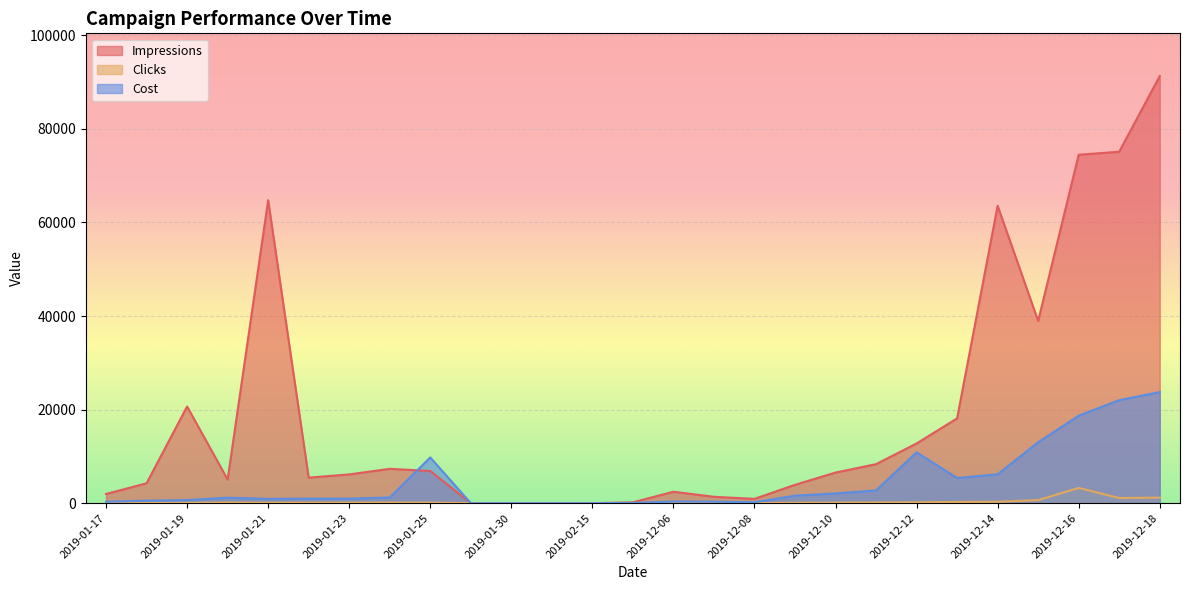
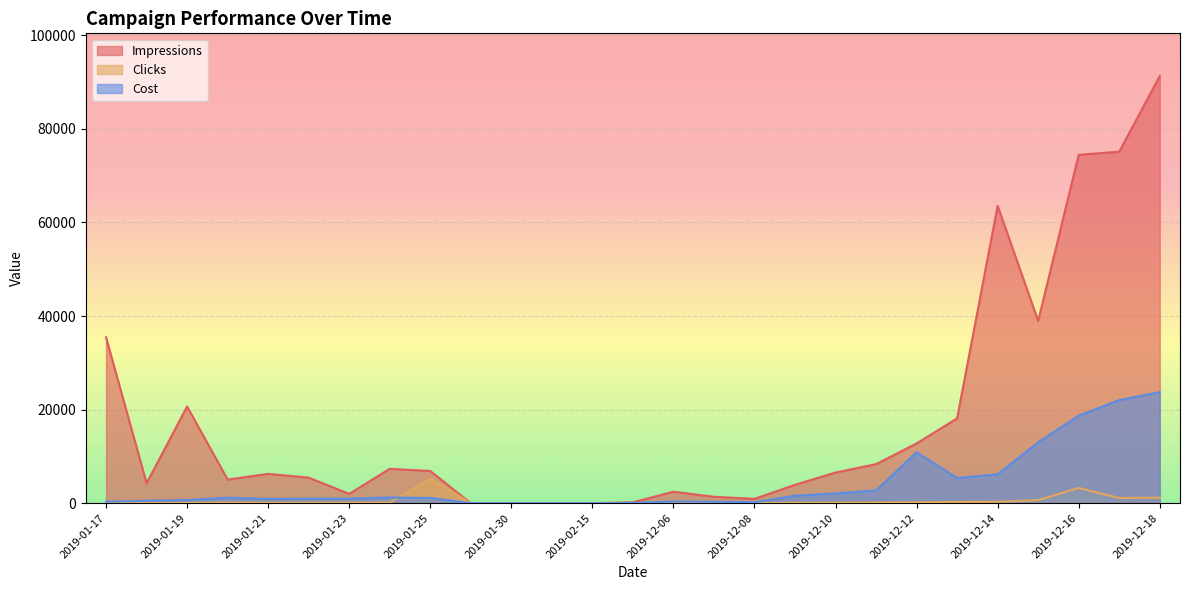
  {
    "Impressions": {
-     "2019-01-17": 2000,
+     "2019-01-17": 35000,
      "2019-01-19": 21000,
-     "2019-01-21": 65000,
-     "2019-01-23": 6000,
+     "2019-01-21": 6000,
+     "2019-01-23": 2000,
      "2019-01-25": 7000,
      "2019-12-06": 2000,
      "2019-12-08": 1000,
      "2019-12-10": 7000,
      "2019-12-12": 13000,
      "2019-12-14": 64000,
      "2019-12-16": 74000,
      "2019-12-18": 91000
    },
    "Clicks": {
      "2019-01-19": 0,
      "2019-01-21": 0,
      "2019-01-23": 0,
-     "2019-01-25": 0,
+     "2019-01-25": 5000,
      "2019-12-10": 0,
      "2019-12-12": 0,
      "2019-12-14": 0,
      "2019-12-16": 3000,
      "2019-12-18": 1000
    },
    "Cost": {
      "2019-01-19": 1000,
      "2019-01-21": 1000,
      "2019-01-23": 1000,
-     "2019-01-25": 10000,
+     "2019-01-25": 1000,
      "2019-12-10": 2000,
      "2019-12-12": 11000,
      "2019-12-14": 6000,
      "2019-12-16": 19000,
      "2019-12-18": 24000
    }
  }
